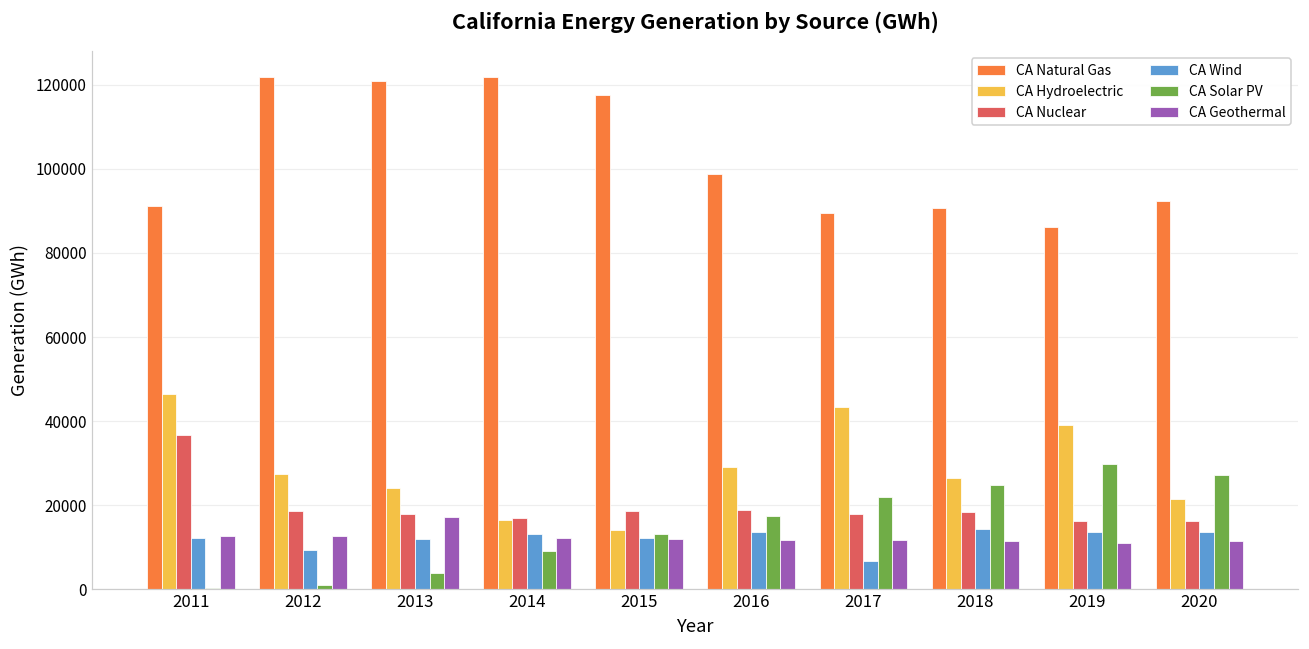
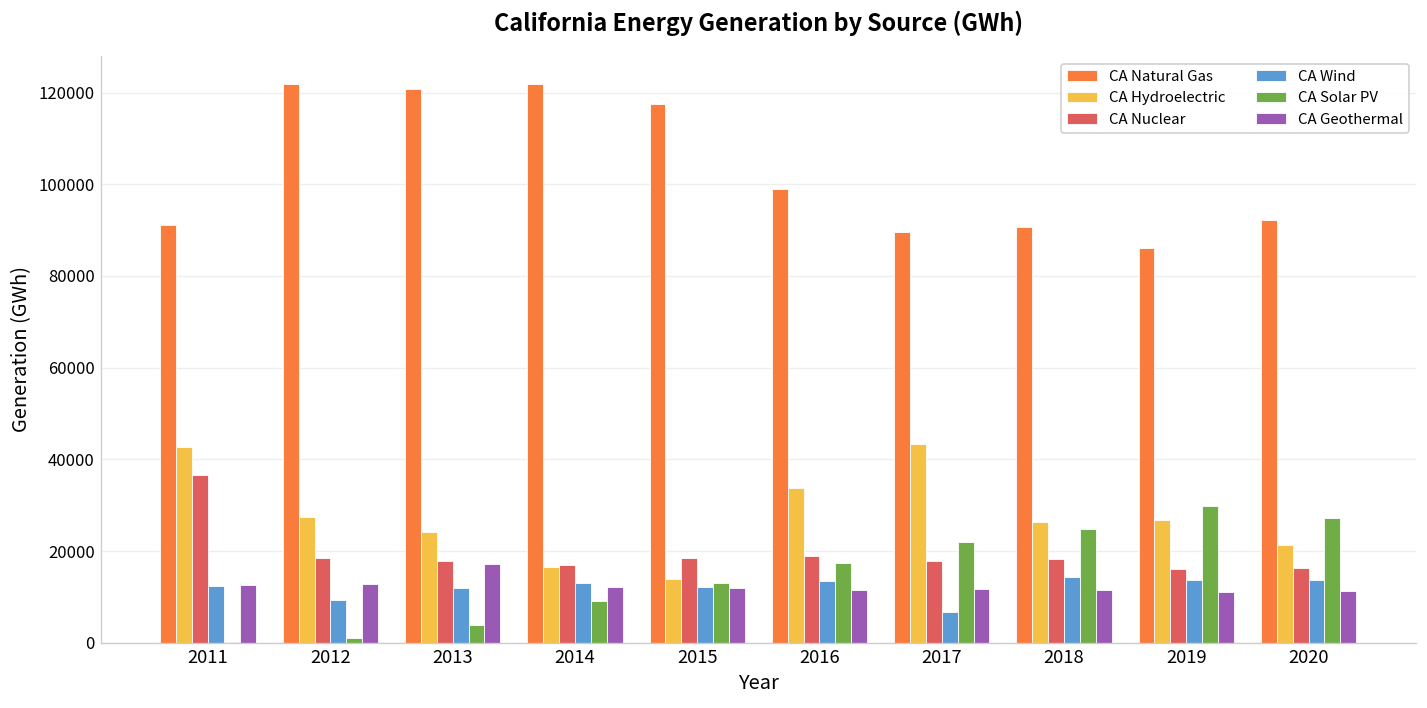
  {
    "CA Hydroelectric": {
-     "2011": 46000,
+     "2011": 43000,
      "2012": 27000,
      "2013": 24000,
      "2014": 16000,
      "2015": 14000,
-     "2016": 29000,
+     "2016": 34000,
      "2017": 43000,
      "2018": 26000,
-     "2019": 39000,
+     "2019": 27000,
      "2020": 21000
    },
    "CA Wind": {
      "2011": 12000,
      "2012": 9000,
      "2013": 12000,
      "2014": 13000,
      "2015": 12000,
      "2016": 13000,
      "2017": 7000,
      "2018": 14000,
      "2019": 14000,
      "2020": 14000
    },
    "CA Solar PV": {
      "2012": 1000,
      "2013": 4000,
      "2014": 9000,
      "2015": 13000,
      "2016": 17000,
      "2017": 22000,
      "2018": 25000,
      "2019": 30000,
      "2020": 27000
    },
    "CA Geothermal": {
      "2011": 13000,
      "2012": 13000,
      "2013": 17000,
      "2014": 12000,
      "2015": 12000,
      "2016": 12000,
      "2017": 12000,
      "2018": 12000,
      "2019": 11000,
      "2020": 11000
    }
  }
